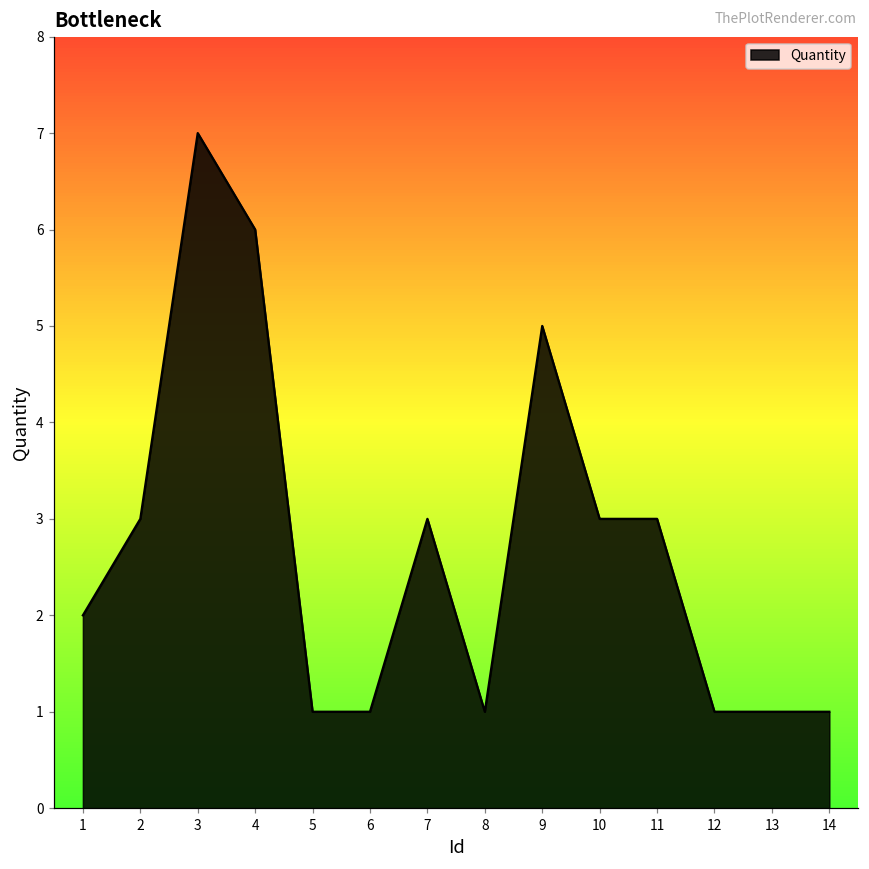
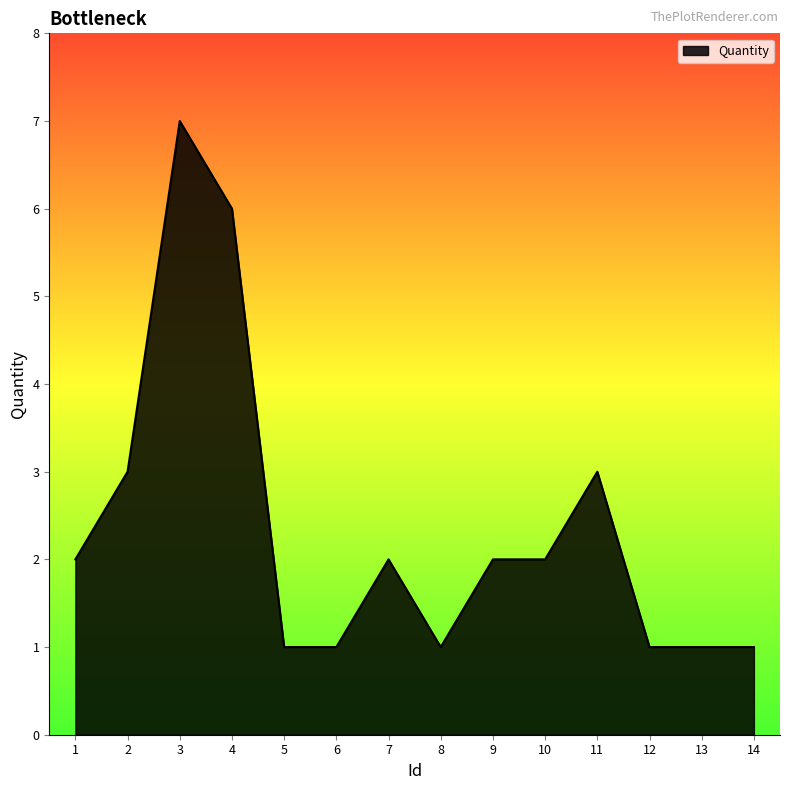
  {
    "1": 2,
    "2": 3,
    "3": 7,
    "4": 6,
    "5": 1,
    "6": 1,
-   "7": 3,
+   "7": 2,
    "8": 1,
-   "9": 5,
-   "10": 3,
+   "9": 2,
+   "10": 2,
    "11": 3,
    "12": 1,
    "13": 1,
    "14": 1
  }
